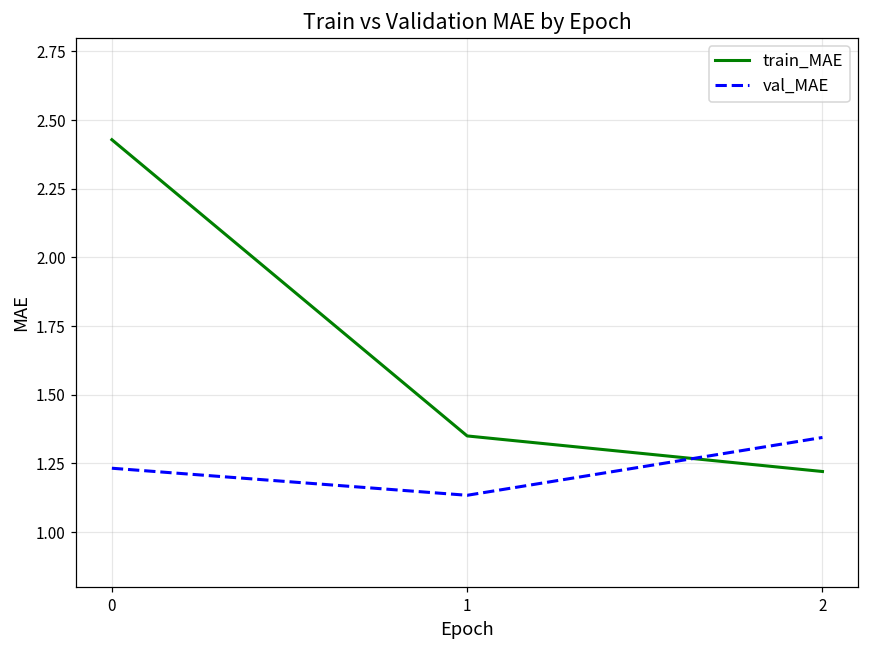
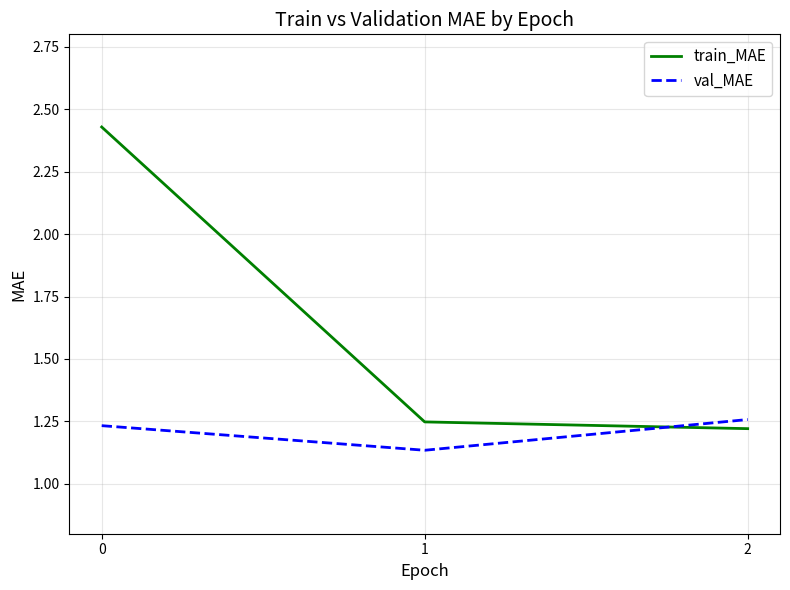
  {
    "train_MAE": {
      "0": 2.43,
-     "1": 1.35,
+     "1": 1.25,
      "2": 1.22
    },
    "val_MAE": {
      "0": 1.23,
      "1": 1.13,
-     "2": 1.34
+     "2": 1.26
    }
  }
